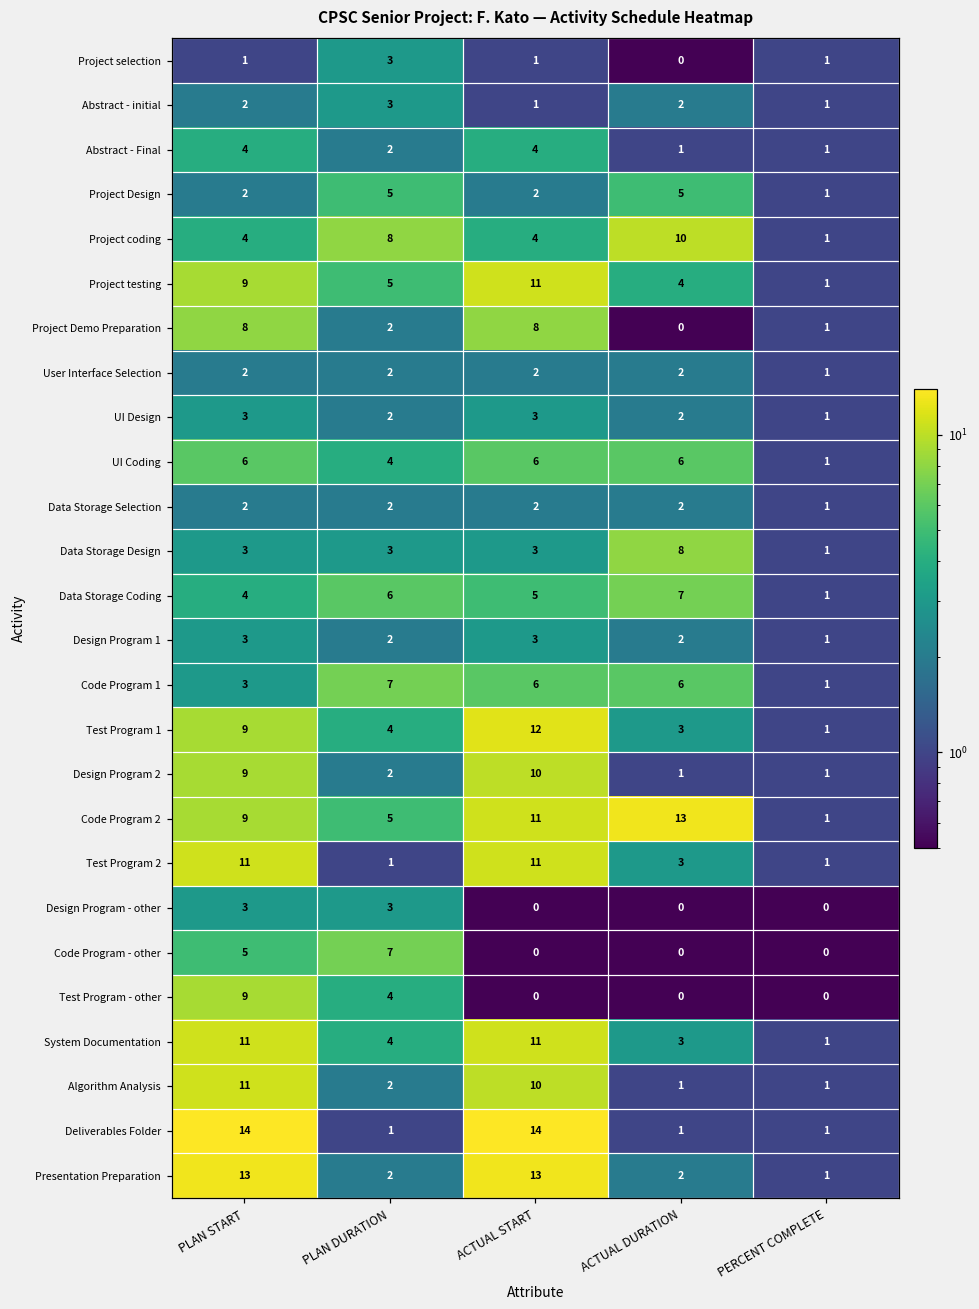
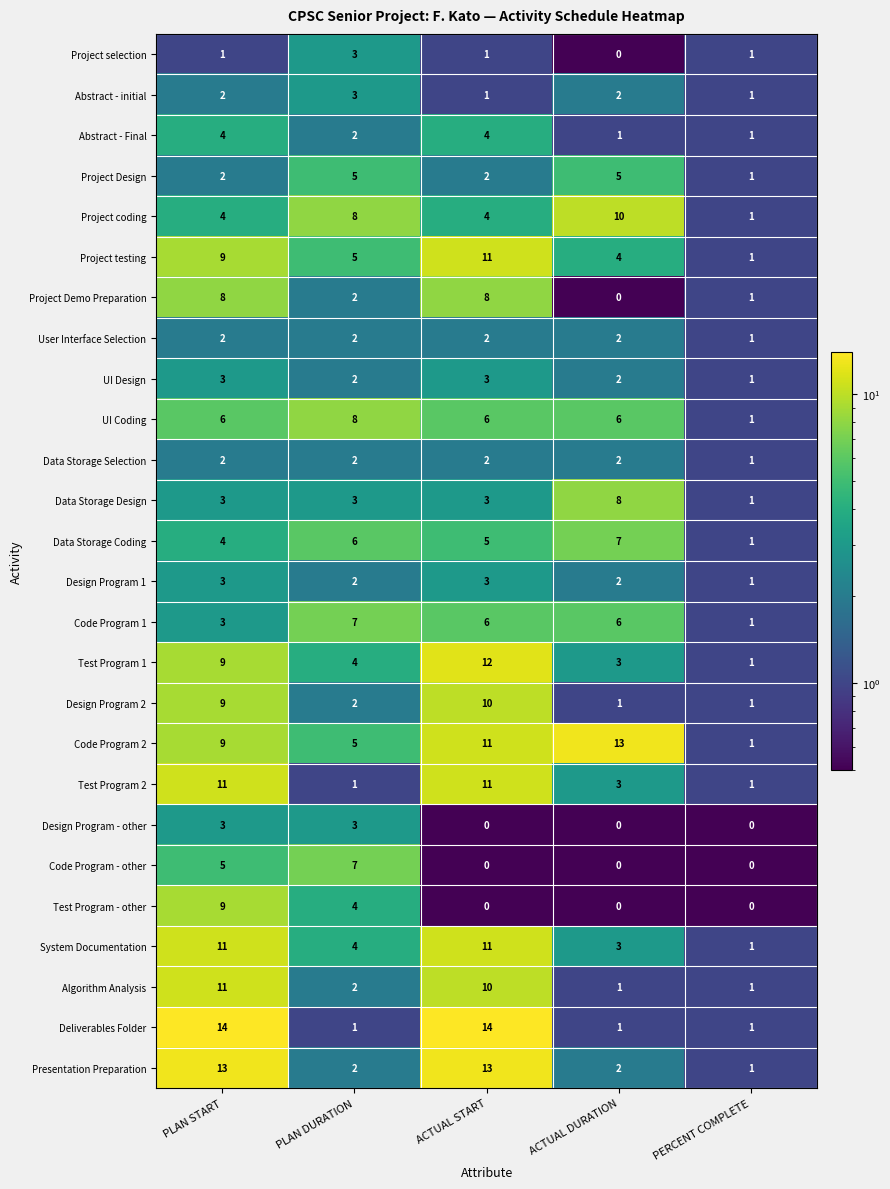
  {
    "Project selection": {
      "PLAN START": 1,
      "PLAN DURATION": 3,
      "ACTUAL START": 1,
      "ACTUAL DURATION": 0,
      "PERCENT COMPLETE": 1
    },
    "Abstract - initial": {
      "PLAN START": 2,
      "PLAN DURATION": 3,
      "ACTUAL START": 1,
      "ACTUAL DURATION": 2,
      "PERCENT COMPLETE": 1
    },
    "Abstract - Final": {
      "PLAN START": 4,
      "PLAN DURATION": 2,
      "ACTUAL START": 4,
      "ACTUAL DURATION": 1,
      "PERCENT COMPLETE": 1
    },
    "Project Design": {
      "PLAN START": 2,
      "PLAN DURATION": 5,
      "ACTUAL START": 2,
      "ACTUAL DURATION": 5,
      "PERCENT COMPLETE": 1
    },
    "Project coding": {
      "PLAN START": 4,
      "PLAN DURATION": 8,
      "ACTUAL START": 4,
      "ACTUAL DURATION": 10,
      "PERCENT COMPLETE": 1
    },
    "Project testing": {
      "PLAN START": 9,
      "PLAN DURATION": 5,
      "ACTUAL START": 11,
      "ACTUAL DURATION": 4,
      "PERCENT COMPLETE": 1
    },
    "Project Demo Preparation": {
      "PLAN START": 8,
      "PLAN DURATION": 2,
      "ACTUAL START": 8,
      "ACTUAL DURATION": 0,
      "PERCENT COMPLETE": 1
    },
    "User Interface Selection": {
      "PLAN START": 2,
      "PLAN DURATION": 2,
      "ACTUAL START": 2,
      "ACTUAL DURATION": 2,
      "PERCENT COMPLETE": 1
    },
    "UI Design": {
      "PLAN START": 3,
      "PLAN DURATION": 2,
      "ACTUAL START": 3,
      "ACTUAL DURATION": 2,
      "PERCENT COMPLETE": 1
    },
    "UI Coding": {
      "PLAN START": 6,
-     "PLAN DURATION": 4,
+     "PLAN DURATION": 8,
      "ACTUAL START": 6,
      "ACTUAL DURATION": 6,
      "PERCENT COMPLETE": 1
    },
    "Data Storage Selection": {
      "PLAN START": 2,
      "PLAN DURATION": 2,
      "ACTUAL START": 2,
      "ACTUAL DURATION": 2,
      "PERCENT COMPLETE": 1
    },
    "Data Storage Design": {
      "PLAN START": 3,
      "PLAN DURATION": 3,
      "ACTUAL START": 3,
      "ACTUAL DURATION": 8,
      "PERCENT COMPLETE": 1
    },
    "Data Storage Coding": {
      "PLAN START": 4,
      "PLAN DURATION": 6,
      "ACTUAL START": 5,
      "ACTUAL DURATION": 7,
      "PERCENT COMPLETE": 1
    },
    "Design Program 1": {
      "PLAN START": 3,
      "PLAN DURATION": 2,
      "ACTUAL START": 3,
      "ACTUAL DURATION": 2,
      "PERCENT COMPLETE": 1
    },
    "Code Program 1": {
      "PLAN START": 3,
      "PLAN DURATION": 7,
      "ACTUAL START": 6,
      "ACTUAL DURATION": 6,
      "PERCENT COMPLETE": 1
    },
    "Test Program 1": {
      "PLAN START": 9,
      "PLAN DURATION": 4,
      "ACTUAL START": 12,
      "ACTUAL DURATION": 3,
      "PERCENT COMPLETE": 1
    },
    "Design Program 2": {
      "PLAN START": 9,
      "PLAN DURATION": 2,
      "ACTUAL START": 10,
      "ACTUAL DURATION": 1,
      "PERCENT COMPLETE": 1
    },
    "Code Program 2": {
      "PLAN START": 9,
      "PLAN DURATION": 5,
      "ACTUAL START": 11,
      "ACTUAL DURATION": 13,
      "PERCENT COMPLETE": 1
    },
    "Test Program 2": {
      "PLAN START": 11,
      "PLAN DURATION": 1,
      "ACTUAL START": 11,
      "ACTUAL DURATION": 3,
      "PERCENT COMPLETE": 1
    },
    "Design Program - other": {
      "PLAN START": 3,
      "PLAN DURATION": 3,
      "ACTUAL START": 0,
      "ACTUAL DURATION": 0,
      "PERCENT COMPLETE": 0
    },
    "Code Program - other": {
      "PLAN START": 5,
      "PLAN DURATION": 7,
      "ACTUAL START": 0,
      "ACTUAL DURATION": 0,
      "PERCENT COMPLETE": 0
    },
    "Test Program - other": {
      "PLAN START": 9,
      "PLAN DURATION": 4,
      "ACTUAL START": 0,
      "ACTUAL DURATION": 0,
      "PERCENT COMPLETE": 0
    },
    "System Documentation": {
      "PLAN START": 11,
      "PLAN DURATION": 4,
      "ACTUAL START": 11,
      "ACTUAL DURATION": 3,
      "PERCENT COMPLETE": 1
    },
    "Algorithm Analysis": {
      "PLAN START": 11,
      "PLAN DURATION": 2,
      "ACTUAL START": 10,
      "ACTUAL DURATION": 1,
      "PERCENT COMPLETE": 1
    },
    "Deliverables Folder": {
      "PLAN START": 14,
      "PLAN DURATION": 1,
      "ACTUAL START": 14,
      "ACTUAL DURATION": 1,
      "PERCENT COMPLETE": 1
    },
    "Presentation Preparation": {
      "PLAN START": 13,
      "PLAN DURATION": 2,
      "ACTUAL START": 13,
      "ACTUAL DURATION": 2,
      "PERCENT COMPLETE": 1
    }
  }
